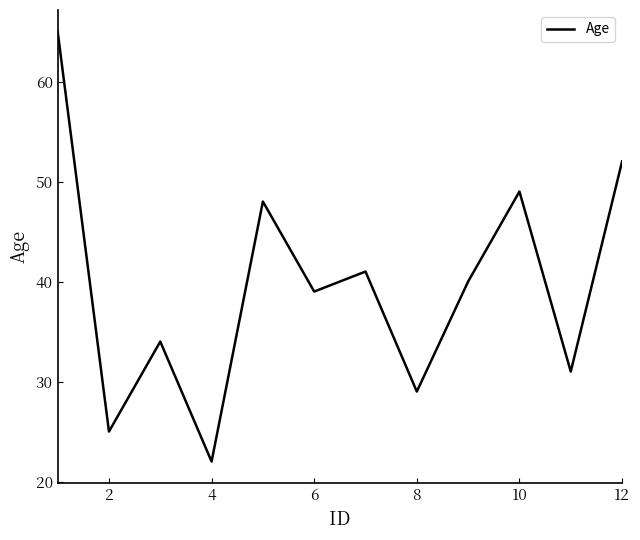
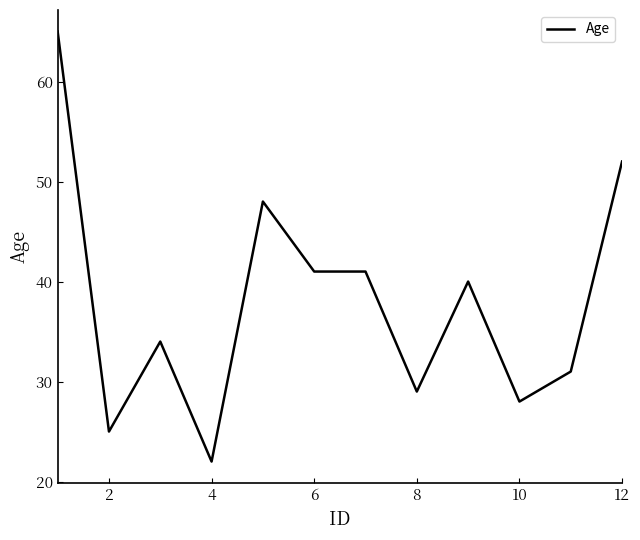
  {
    "2": 25,
    "4": 22,
-   "6": 39,
+   "6": 41,
    "8": 29,
-   "10": 49,
+   "10": 28,
    "12": 52
  }
